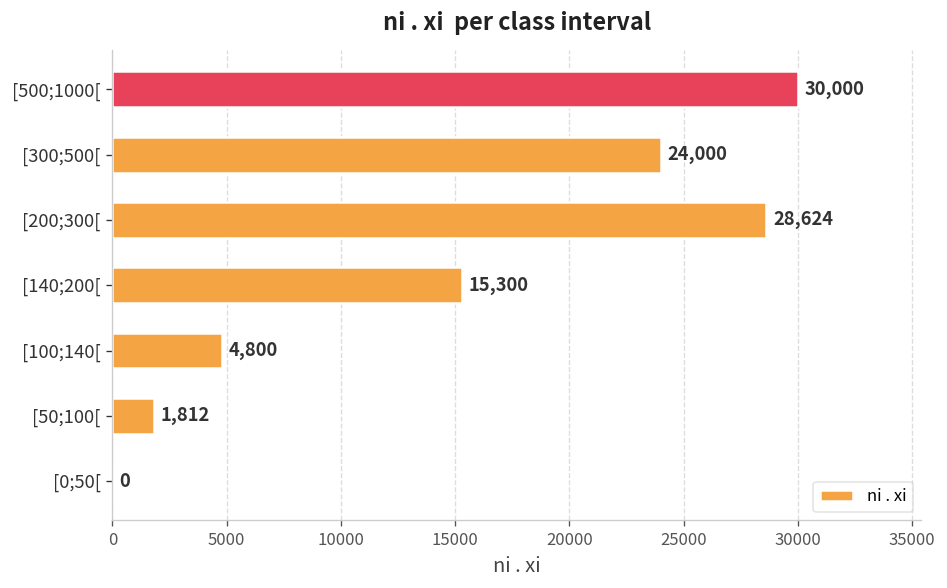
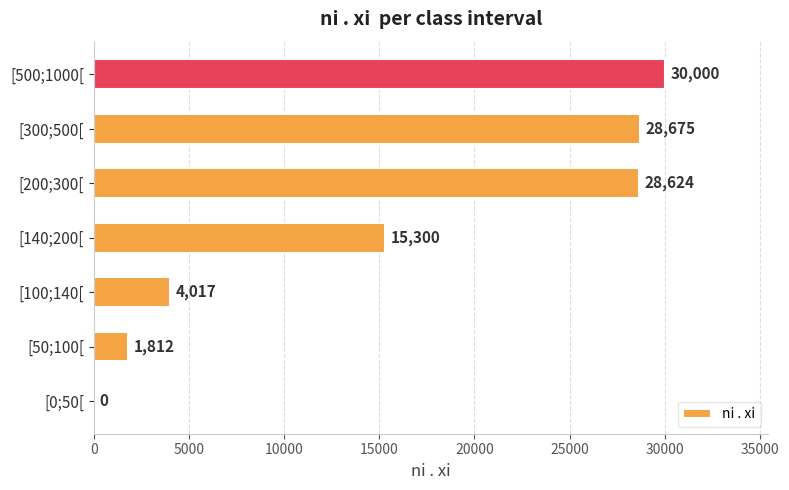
  {
    "[500;1000[": "30,000",
-   "[300;500[": "24,000",
+   "[300;500[": "28,675",
    "[200;300[": "28,624",
    "[140;200[": "15,300",
-   "[100;140[": "4,800",
+   "[100;140[": "4,017",
    "[50;100[": "1,812",
    "[0;50[": "0"
  }
